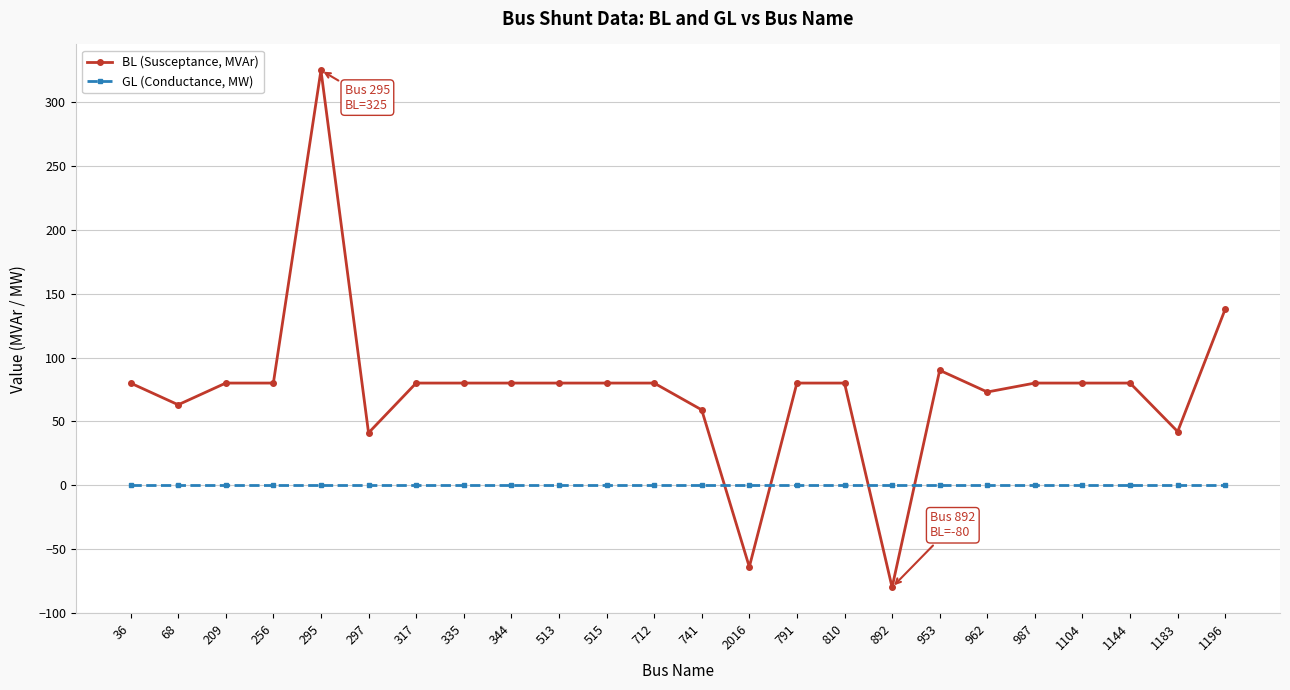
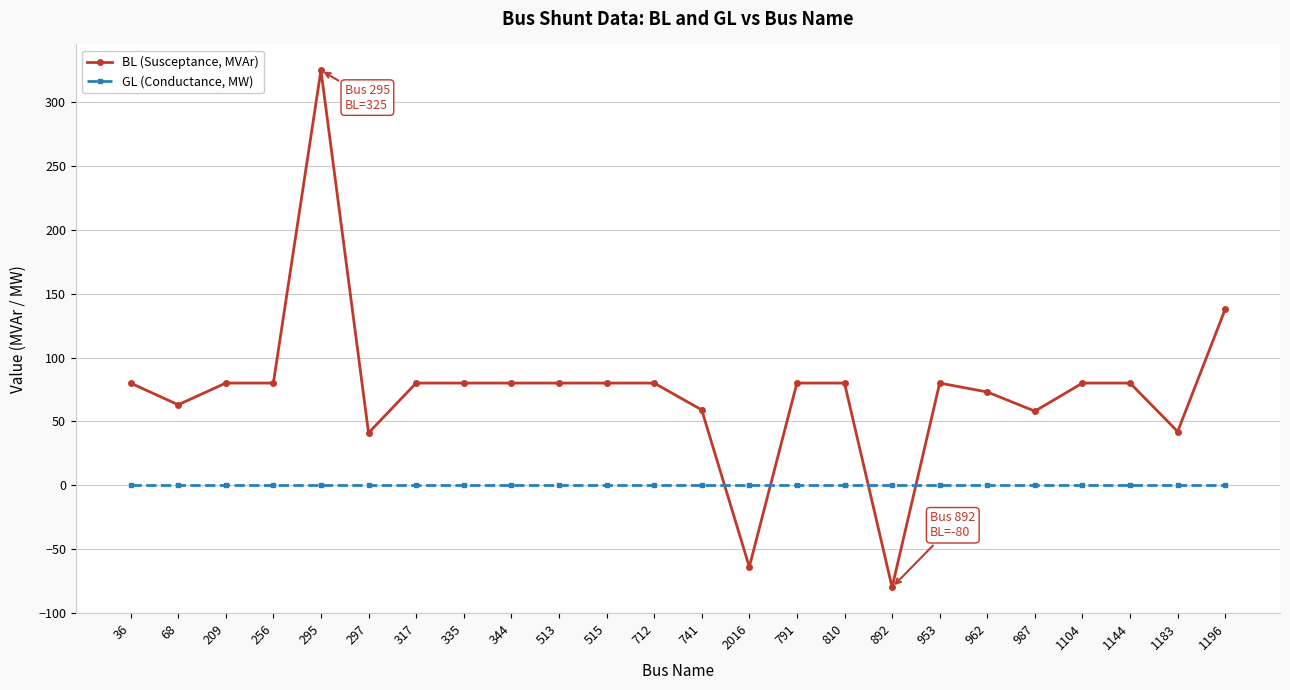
  {
    "BL (Susceptance, MVAr)": {
      "36": 80,
      "68": 63,
      "209": 80,
      "256": 80,
      "297": 41,
      "317": 80,
      "335": 80,
      "344": 80,
      "513": 80,
      "515": 80,
      "712": 80,
      "741": 59,
      "2016": -64,
      "791": 80,
      "810": 80,
-     "953": 90,
+     "953": 80,
      "962": 73,
-     "987": 80,
+     "987": 58,
      "1104": 80,
      "1144": 80,
      "1183": 42,
      "1196": 138
    },
    "GL (Conductance, MW)": {
      "36": 0,
      "68": 0,
      "209": 0,
      "256": 0,
      "295": 0,
      "297": 0,
      "317": 0,
      "335": 0,
      "344": 0,
      "513": 0,
      "515": 0,
      "712": 0,
      "741": 0,
      "2016": 0,
      "791": 0,
      "810": 0,
      "892": 0,
      "953": 0,
      "962": 0,
      "987": 0,
      "1104": 0,
      "1144": 0,
      "1183": 0,
      "1196": 0
    }
  }
